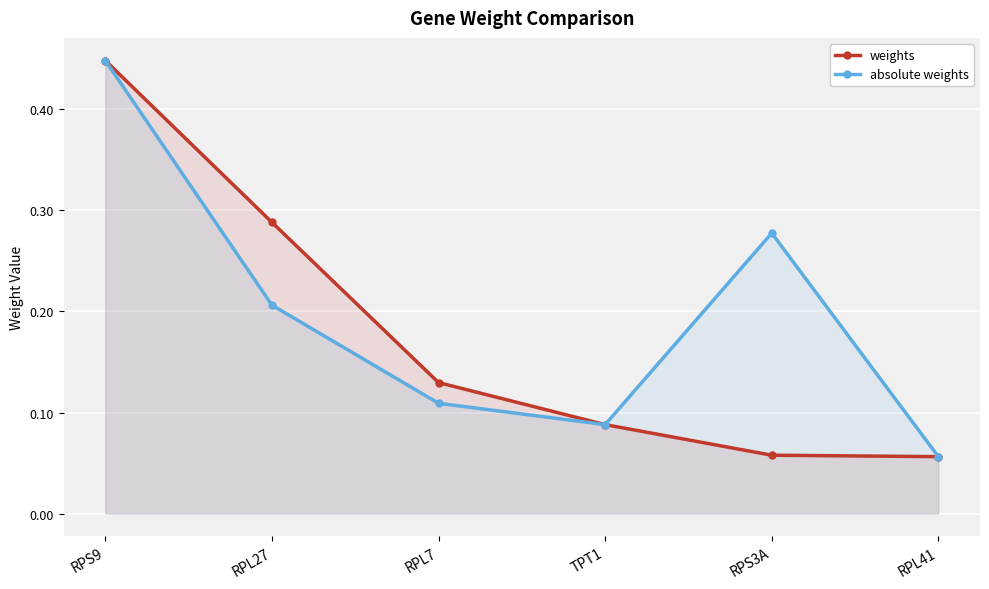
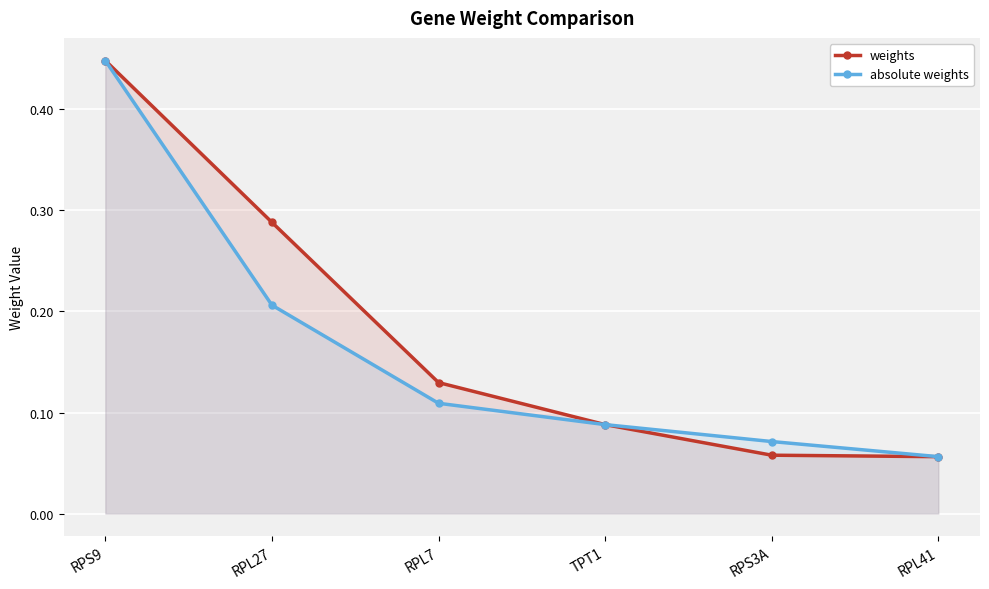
  {
    "weights": {
      "RPL27": 0.288,
      "RPL7": 0.130,
      "RPS3A": 0.058
    },
    "absolute weights": {
      "RPL27": 0.206,
      "RPL7": 0.109,
-     "RPS3A": 0.278
+     "RPS3A": 0.071
    }
  }
